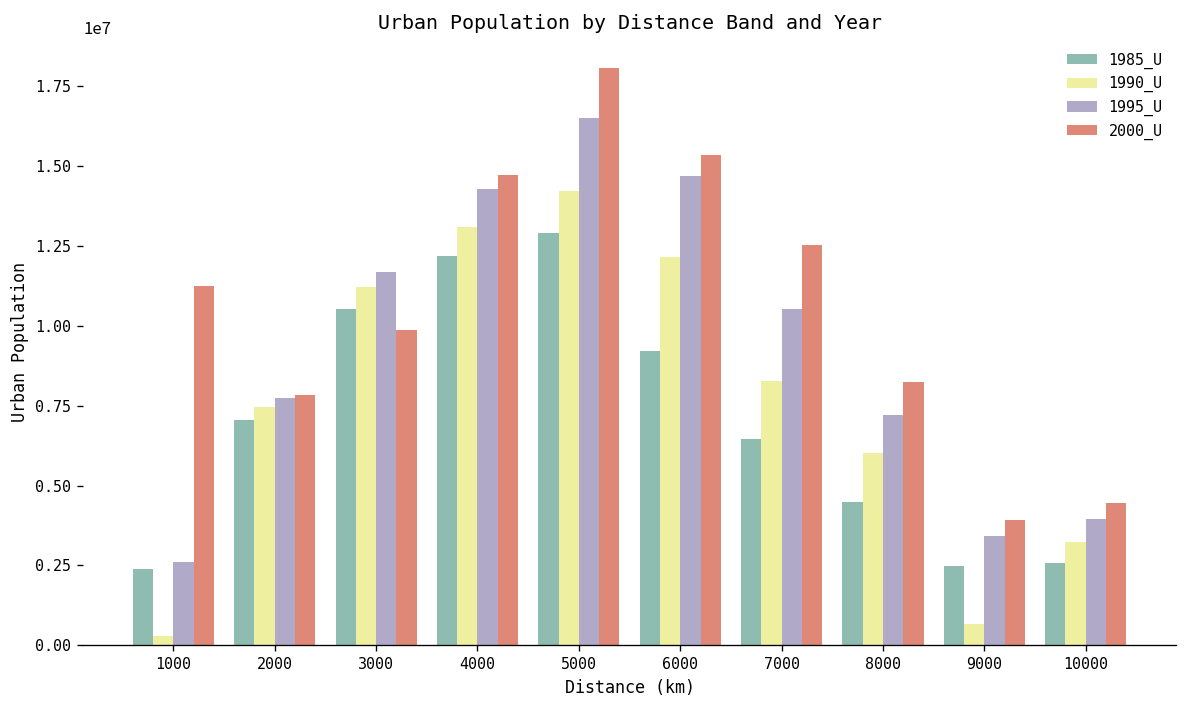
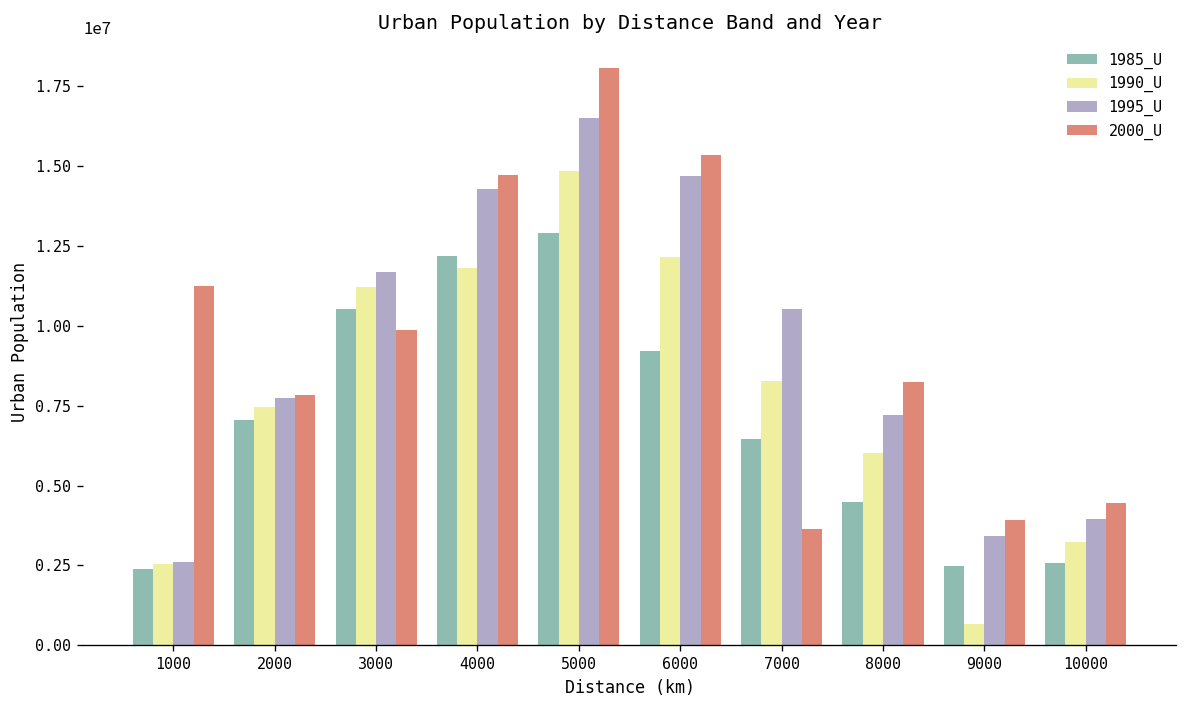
  {
    "1990_U": {
-     "1000": 300000,
+     "1000": 2500000,
      "2000": 7500000,
      "3000": 11200000,
-     "4000": 13100000,
-     "5000": 14200000,
+     "4000": 11800000,
+     "5000": 14900000,
      "6000": 12100000,
      "7000": 8300000,
      "8000": 6000000,
      "9000": 700000,
      "10000": 3200000
    },
    "2000_U": {
      "1000": 11300000,
      "2000": 7800000,
      "3000": 9900000,
      "4000": 14700000,
      "5000": 18100000,
      "6000": 15300000,
-     "7000": 12500000,
+     "7000": 3600000,
      "8000": 8200000,
      "9000": 3900000,
      "10000": 4400000
    }
  }
